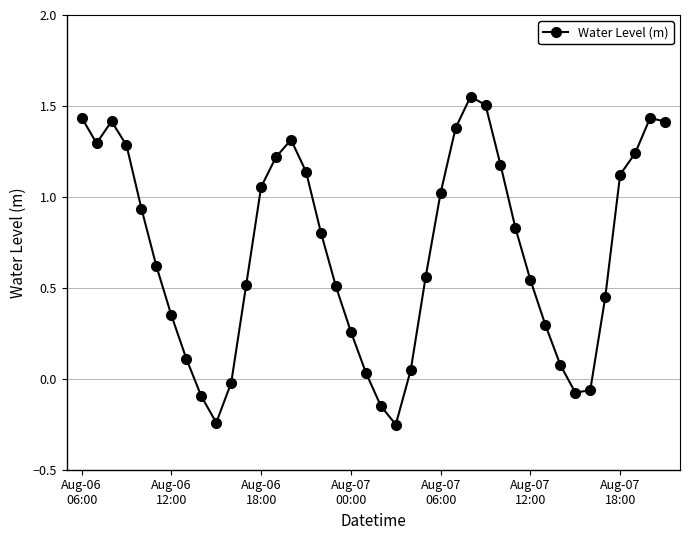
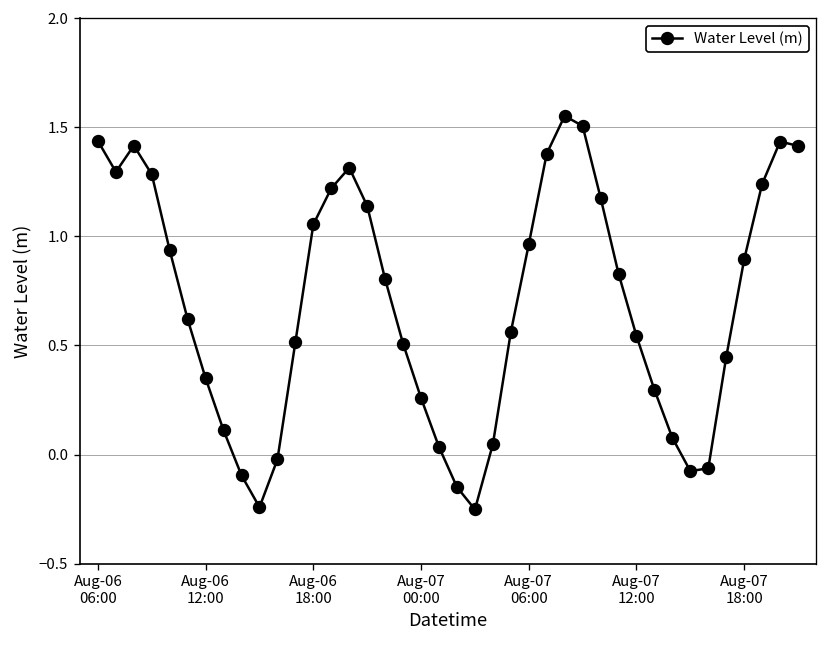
  {
    "Aug-06 06:00": 1.44,
    "Aug-06 12:00": 0.35,
    "Aug-06 18:00": 1.05,
    "Aug-07 00:00": 0.26,
-   "Aug-07 06:00": 1.02,
+   "Aug-07 06:00": 0.96,
    "Aug-07 12:00": 0.54,
-   "Aug-07 18:00": 1.12
+   "Aug-07 18:00": 0.89
  }
